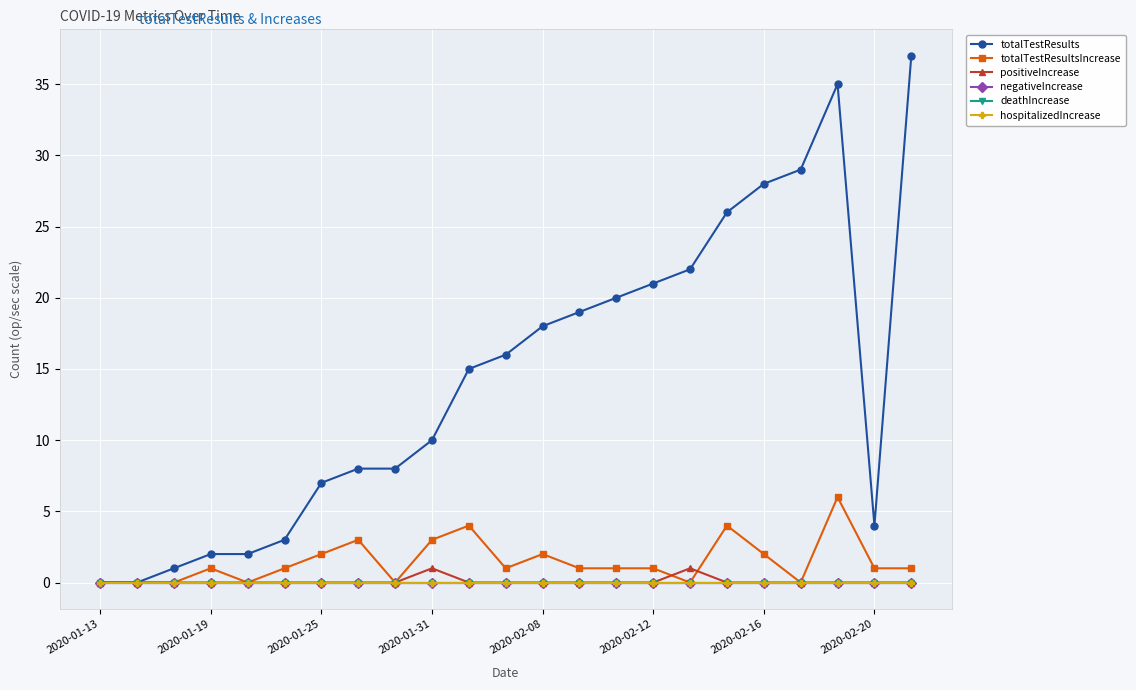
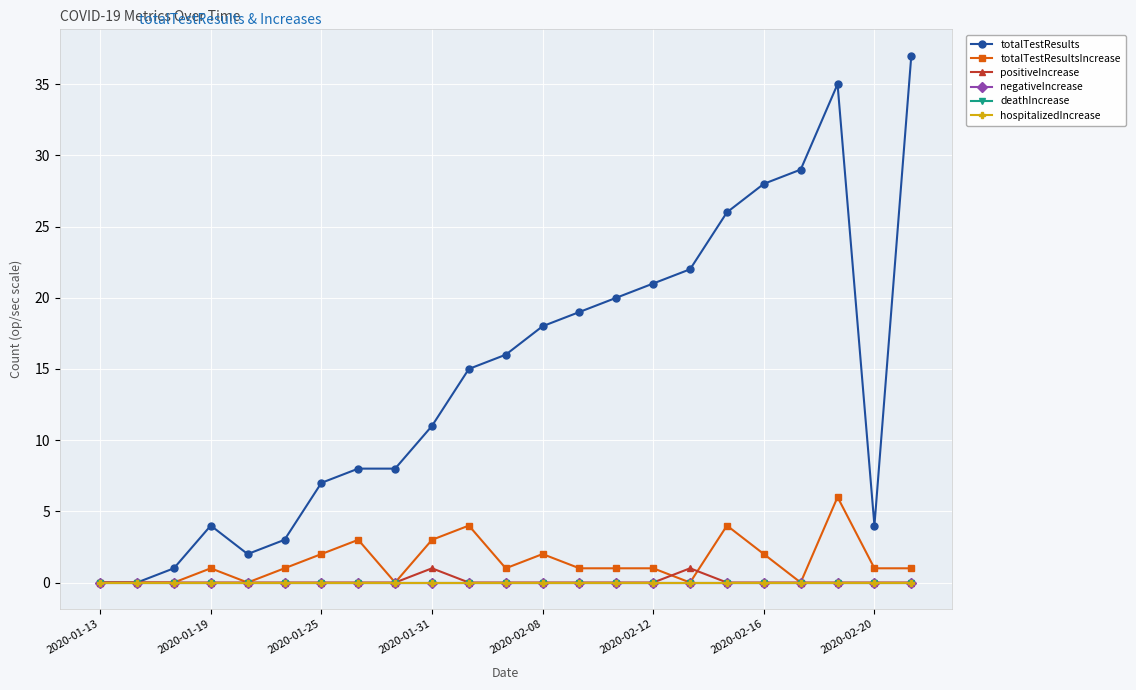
  {
    "totalTestResults": {
-     "2020-01-19": 2,
+     "2020-01-19": 4,
      "2020-01-25": 7,
-     "2020-01-31": 10,
+     "2020-01-31": 11,
      "2020-02-08": 18,
      "2020-02-12": 21,
      "2020-02-16": 28,
      "2020-02-20": 4
    },
    "hospitalizedIncrease": {
      "2020-01-31": 0
    }
  }
